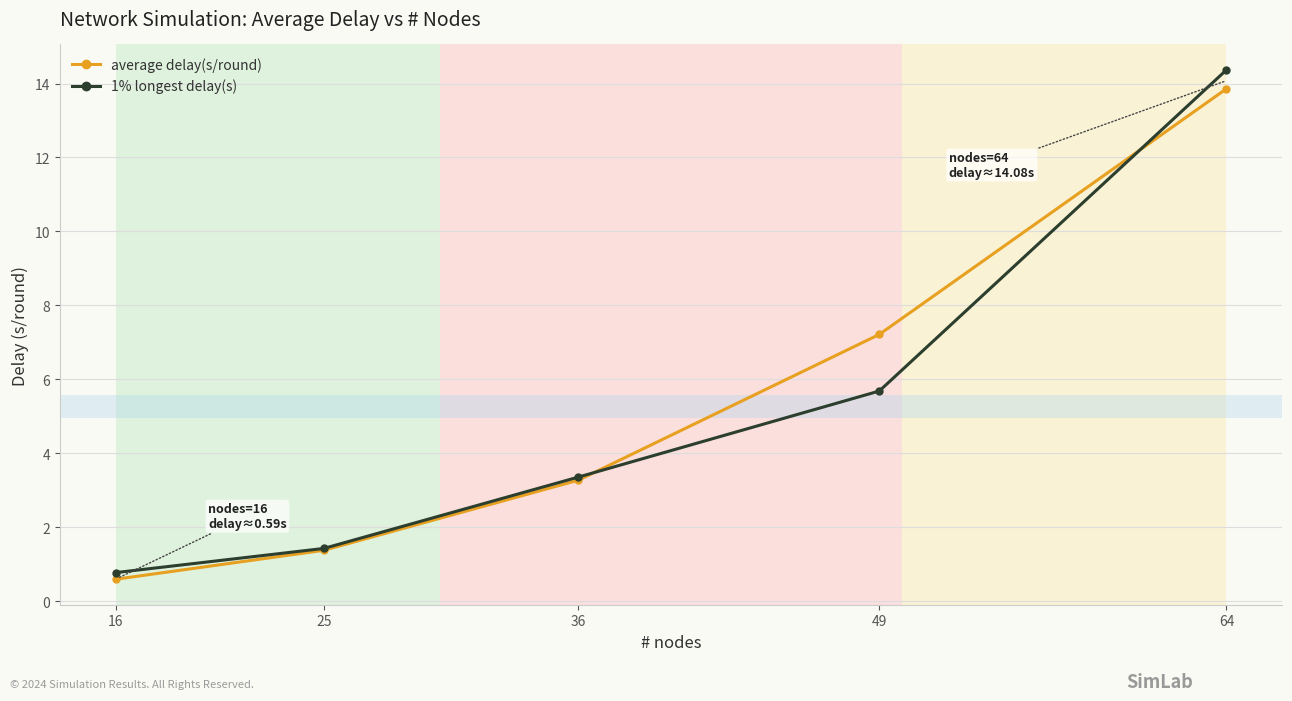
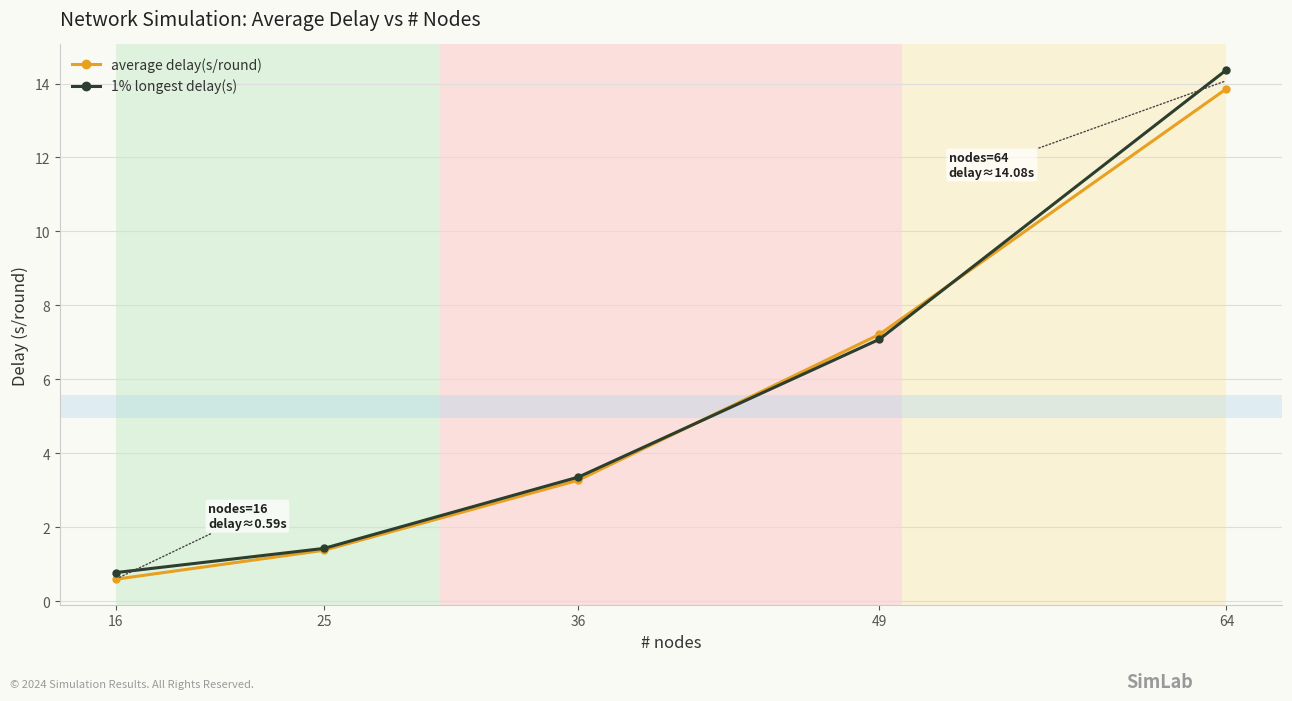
  {
    "average delay(s/round)": {
      "36": 3.3,
      "49": 7.2
    },
    "1% longest delay(s)": {
      "36": 3.4,
-     "49": 5.7,
+     "49": 7.1,
      "64": 14.4
    }
  }
